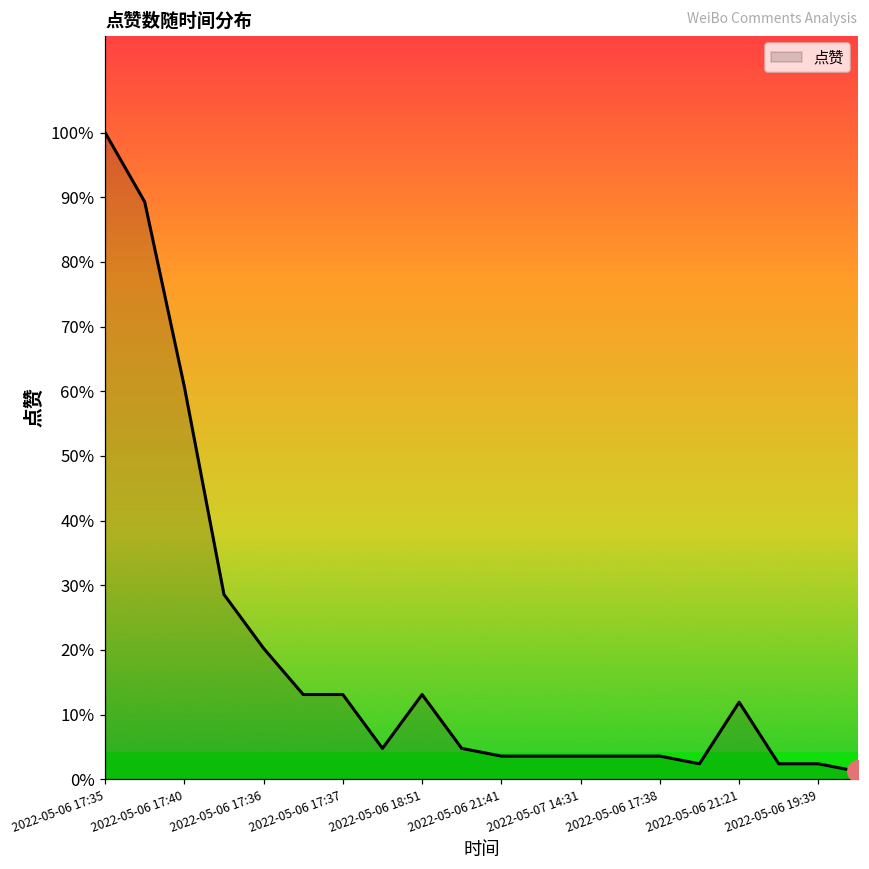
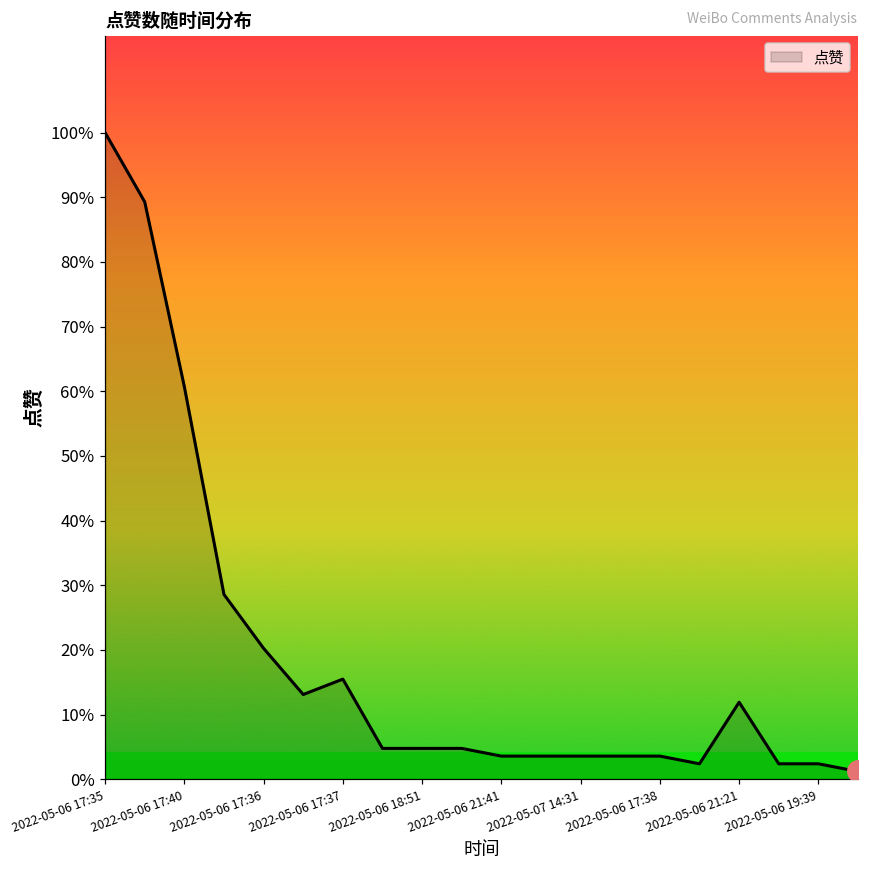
  {
    "点赞": {
      "2022-05-06 17:35": "100%",
      "2022-05-06 17:40": "61%",
-     "2022-05-06 17:37": "13%",
-     "2022-05-06 18:51": "13%",
+     "2022-05-06 17:37": "15%",
+     "2022-05-06 18:51": "5%",
      "2022-05-06 21:21": "12%"
    }
  }
